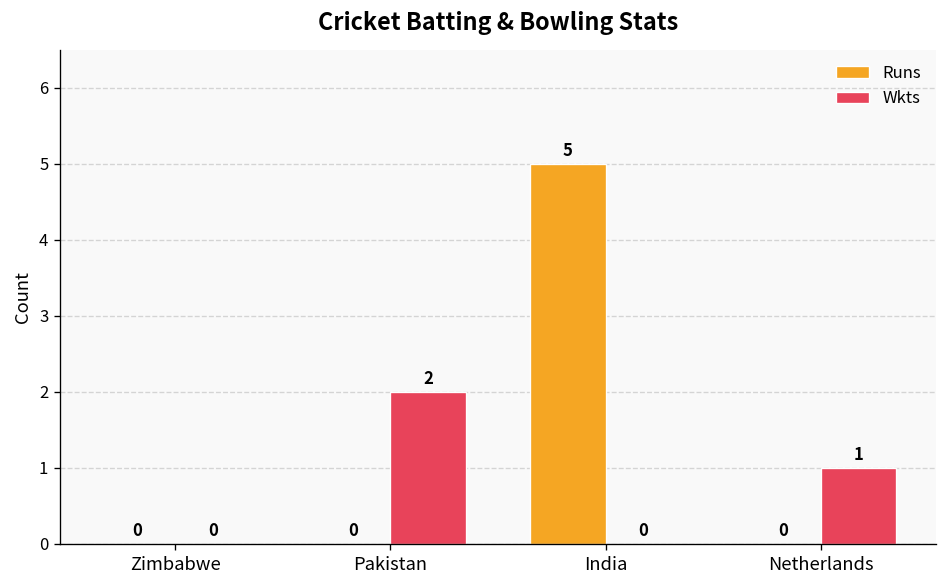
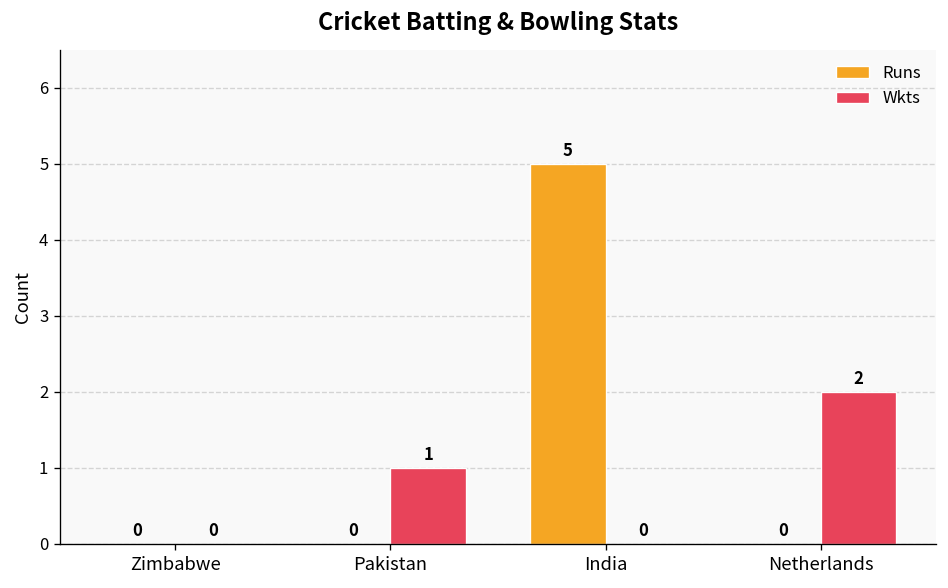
  {
    "Runs": {
      "Zimbabwe": 0,
      "Pakistan": 0,
      "India": 5,
      "Netherlands": 0
    },
    "Wkts": {
      "Zimbabwe": 0,
-     "Pakistan": 2,
+     "Pakistan": 1,
      "India": 0,
-     "Netherlands": 1
+     "Netherlands": 2
    }
  }
